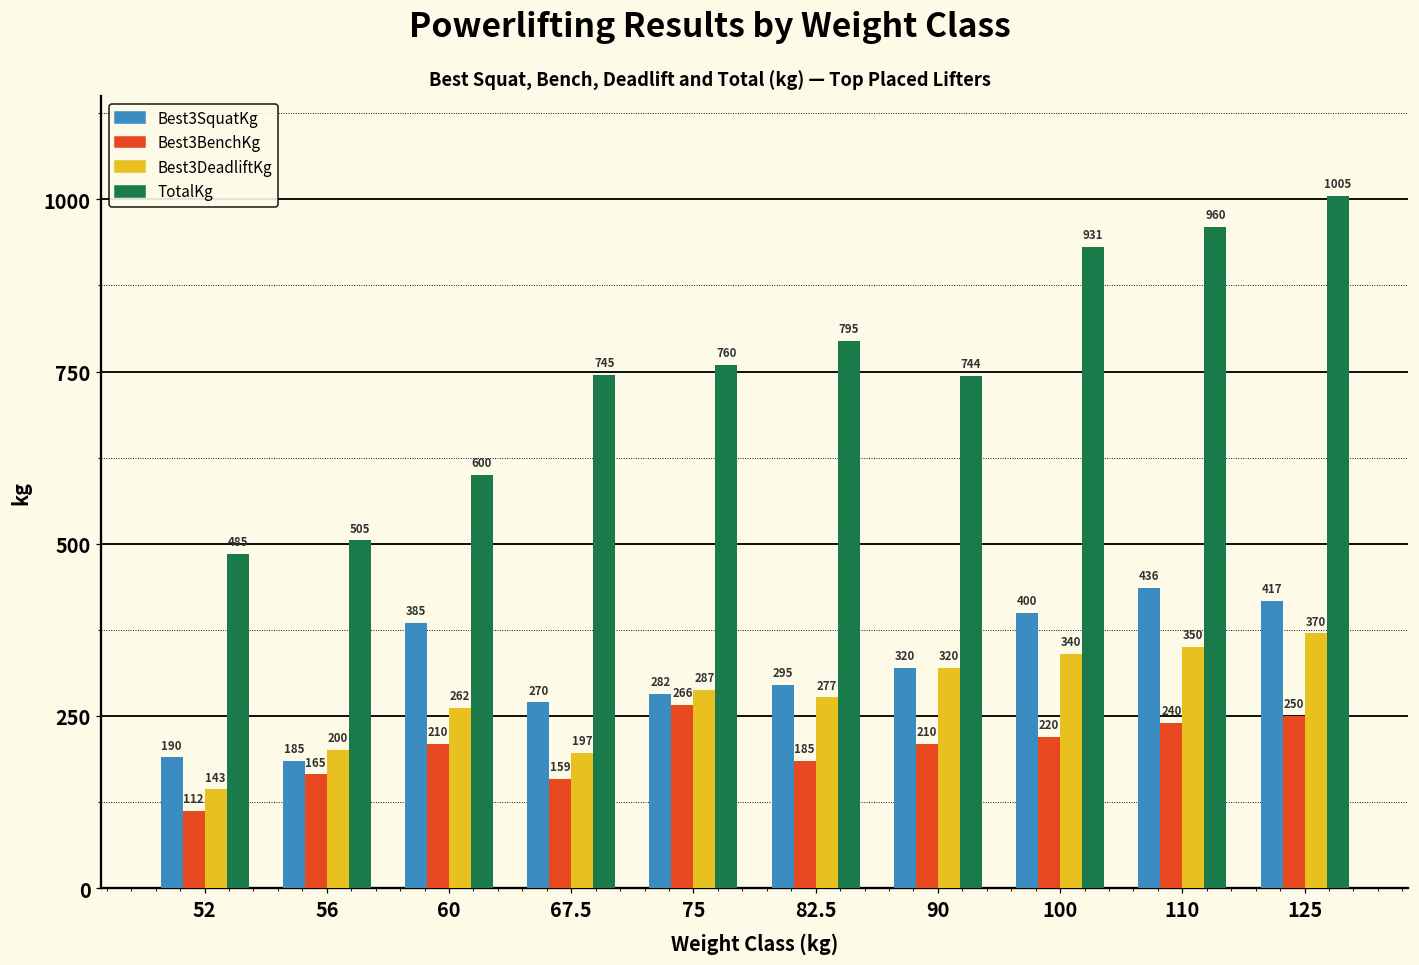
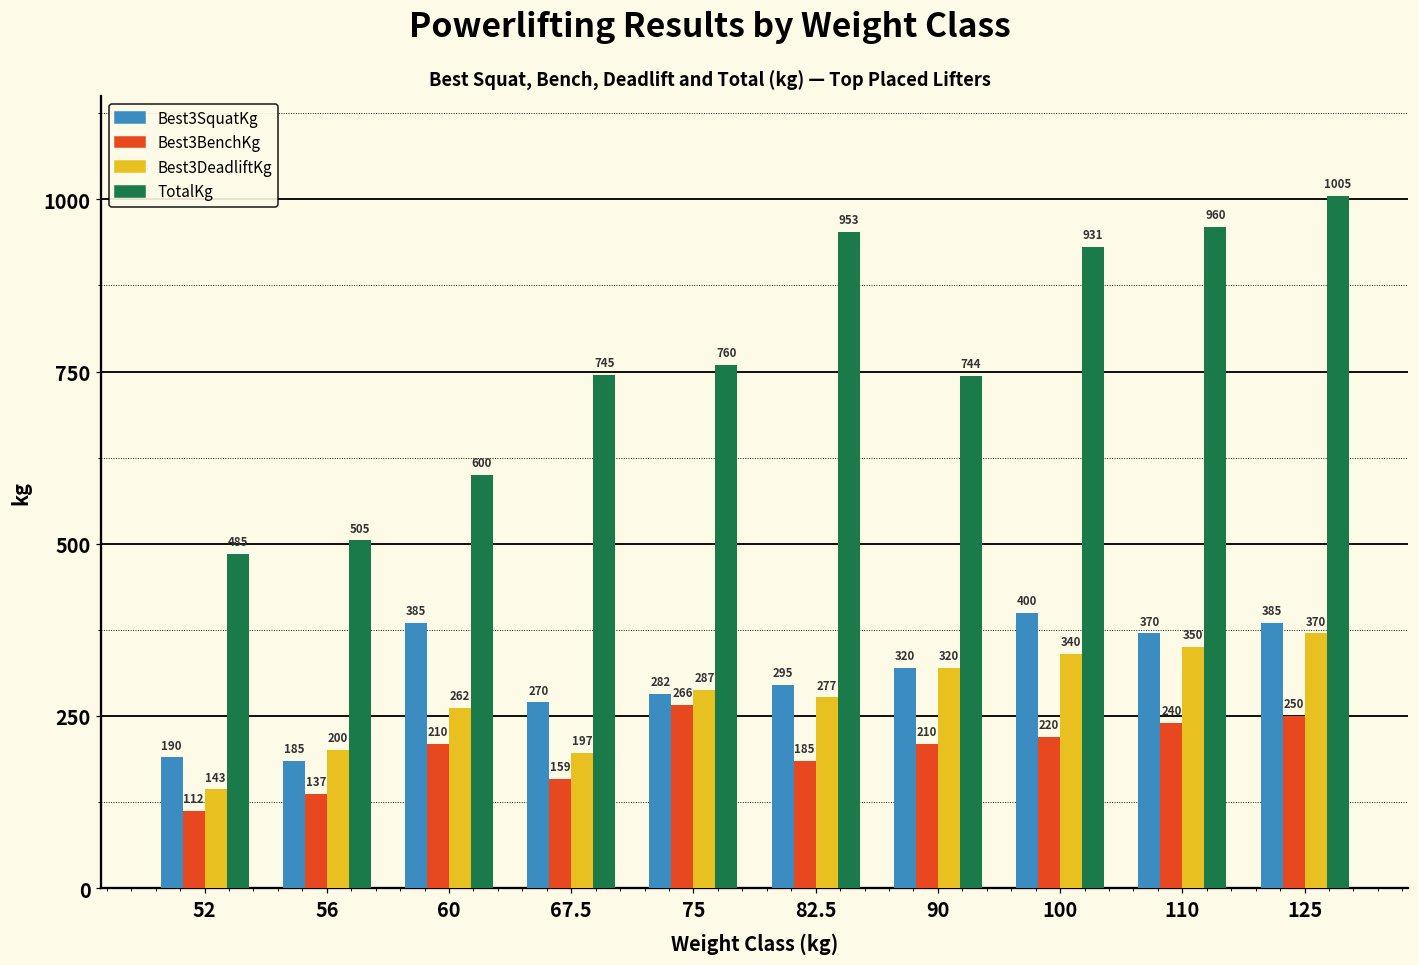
  {
    "Best3SquatKg": {
      "52": 190,
      "56": 185,
      "60": 385,
      "67.5": 270,
      "75": 282,
      "82.5": 295,
      "90": 320,
      "100": 400,
-     "110": 436,
-     "125": 417
+     "110": 370,
+     "125": 385
    },
    "Best3BenchKg": {
      "52": 112,
-     "56": 165,
+     "56": 137,
      "60": 210,
      "67.5": 159,
      "75": 266,
      "82.5": 185,
      "90": 210,
      "100": 220,
      "110": 240,
      "125": 250
    },
    "Best3DeadliftKg": {
      "52": 143,
      "56": 200,
      "60": 262,
      "67.5": 197,
      "75": 287,
      "82.5": 277,
      "90": 320,
      "100": 340,
      "110": 350,
      "125": 370
    },
    "TotalKg": {
      "52": 485,
      "56": 505,
      "60": 600,
      "67.5": 745,
      "75": 760,
-     "82.5": 795,
+     "82.5": 953,
      "90": 744,
      "100": 931,
      "110": 960,
      "125": 1005
    }
  }
